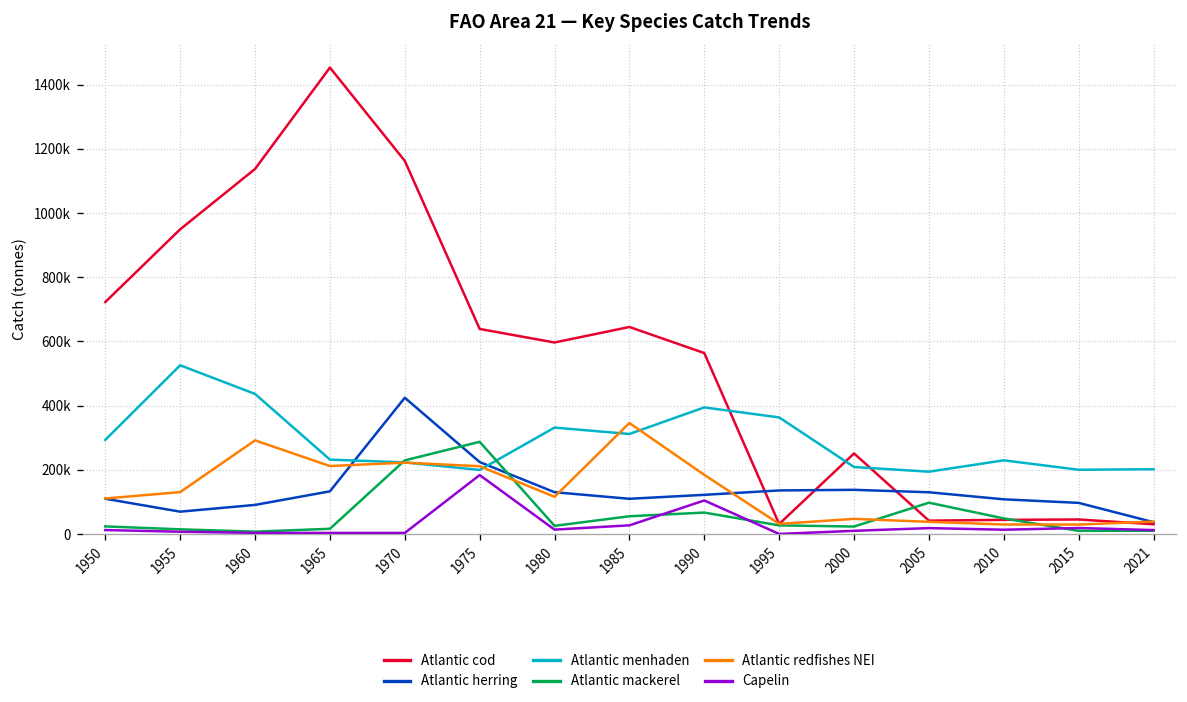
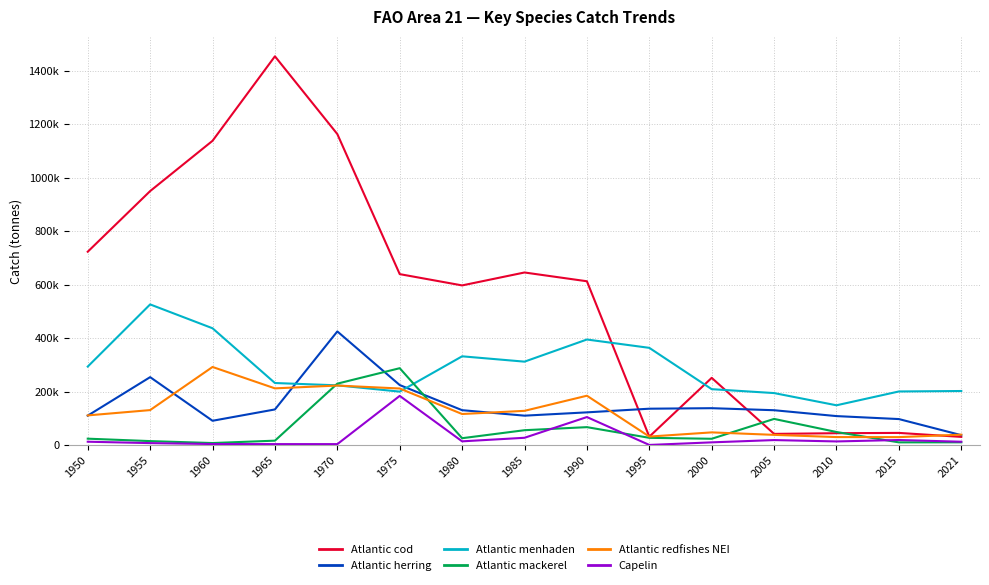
  {
    "Atlantic cod": {
      "1950": 720000,
      "1955": 950000,
      "1960": 1140000,
      "1965": 1450000,
      "1970": 1160000,
      "1975": 640000,
      "1980": 600000,
      "1985": 650000,
-     "1990": 560000,
+     "1990": 610000,
      "2000": 250000,
      "2015": 50000
    },
    "Atlantic herring": {
-     "1955": 70000,
+     "1955": 250000,
      "1960": 90000,
      "1965": 130000,
      "1970": 420000,
      "1975": 220000,
      "1980": 130000,
      "1985": 110000,
      "1990": 120000,
      "1995": 140000,
      "2000": 140000,
      "2005": 130000,
      "2010": 110000,
      "2015": 100000
    },
    "Atlantic menhaden": {
      "1950": 290000,
      "1955": 530000,
      "1960": 440000,
      "1965": 230000,
      "1975": 200000,
      "1980": 330000,
      "1985": 310000,
      "1990": 390000,
      "1995": 360000,
      "2000": 210000,
      "2005": 190000,
-     "2010": 230000,
+     "2010": 150000,
      "2015": 200000,
      "2021": 200000
    },
    "Atlantic mackerel": {
      "1950": 20000,
      "1965": 20000,
      "1975": 290000,
      "1980": 30000,
      "1985": 60000,
      "1990": 70000,
      "2000": 20000,
      "2005": 100000
    },
    "Atlantic redfishes NEI": {
      "1955": 130000,
      "1960": 290000,
      "1965": 210000,
      "1975": 210000,
      "1980": 120000,
-     "1985": 350000,
+     "1985": 130000,
      "1990": 180000,
      "2000": 50000,
      "2010": 30000,
      "2015": 30000
    },
    "Capelin": {
      "1950": 10000,
      "1965": 0,
      "1970": 0,
      "1975": 180000,
      "1980": 10000,
      "1985": 30000,
      "1990": 100000,
      "1995": 0,
      "2000": 10000,
      "2005": 20000,
      "2010": 10000
    }
  }
